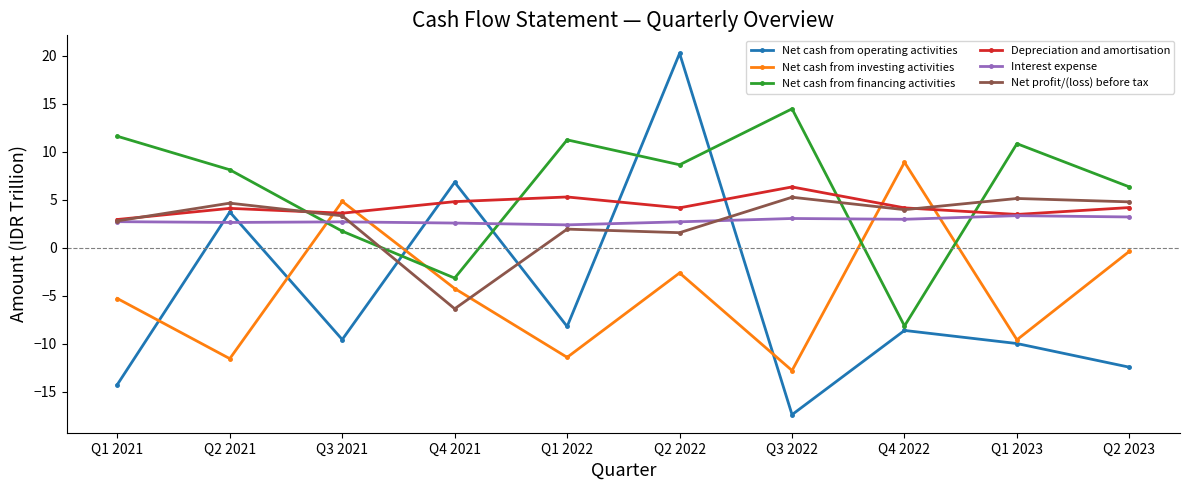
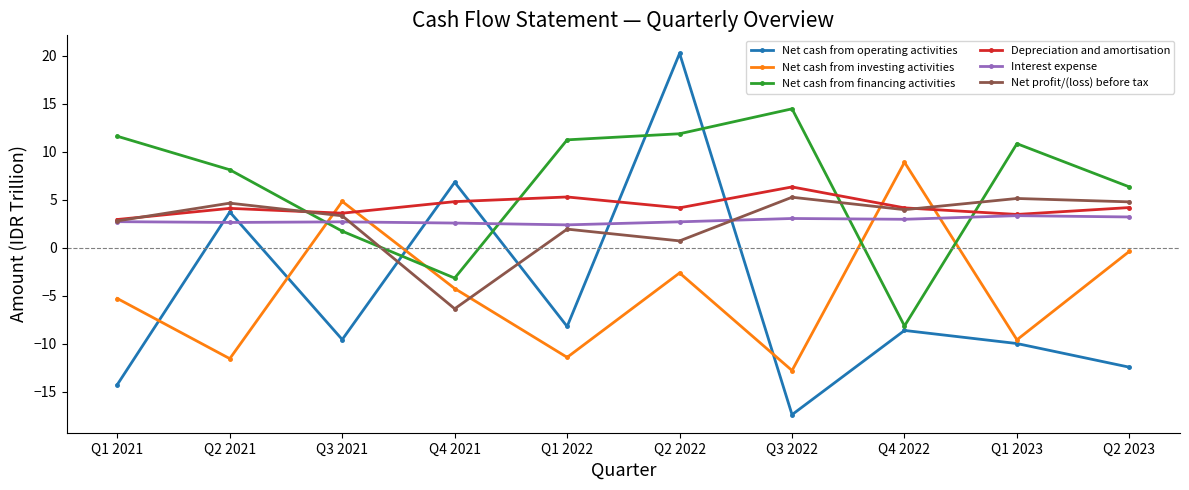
  {
    "Net cash from operating activities": {
      "Q1 2021": -14,
      "Q2 2021": 4,
      "Q3 2021": -10,
      "Q4 2021": 7,
      "Q1 2022": -8,
      "Q2 2022": 20,
      "Q3 2022": -17,
      "Q4 2022": -9,
      "Q1 2023": -10,
      "Q2 2023": -12
    },
    "Net cash from investing activities": {
      "Q1 2021": -5,
      "Q2 2021": -12,
      "Q3 2021": 5,
      "Q4 2021": -4,
      "Q1 2022": -11,
      "Q2 2022": -3,
      "Q3 2022": -13,
      "Q4 2022": 9,
      "Q1 2023": -10,
      "Q2 2023": 0
    },
    "Net cash from financing activities": {
      "Q1 2021": 12,
      "Q2 2021": 8,
      "Q3 2021": 2,
      "Q4 2021": -3,
      "Q1 2022": 11,
-     "Q2 2022": 9,
+     "Q2 2022": 12,
      "Q3 2022": 14,
      "Q4 2022": -8,
      "Q1 2023": 11,
      "Q2 2023": 6
    },
    "Depreciation and amortisation": {
      "Q2 2021": 4,
      "Q3 2021": 4,
      "Q4 2021": 5,
      "Q1 2022": 5,
      "Q2 2022": 4,
      "Q3 2022": 6,
      "Q2 2023": 4
    },
    "Interest expense": {
      "Q2 2021": 3,
      "Q3 2021": 3,
      "Q4 2021": 3,
      "Q1 2022": 2,
      "Q2 2022": 3,
      "Q3 2022": 3,
      "Q4 2022": 3,
      "Q2 2023": 3
    },
    "Net profit/(loss) before tax": {
      "Q2 2021": 5,
      "Q3 2021": 3,
      "Q4 2021": -6,
      "Q1 2022": 2,
-     "Q2 2022": 2,
+     "Q2 2022": 1,
      "Q3 2022": 5,
      "Q1 2023": 5,
      "Q2 2023": 5
    }
  }
